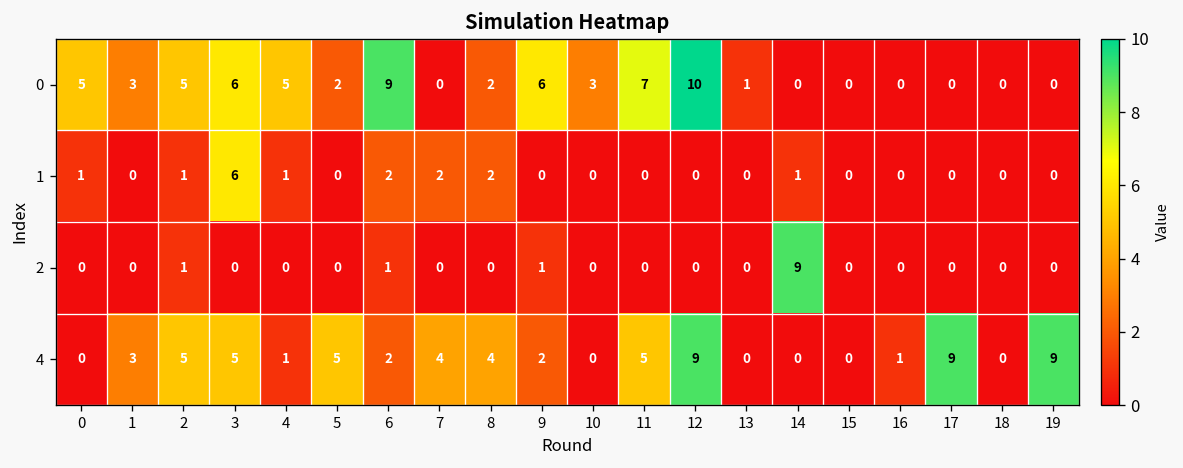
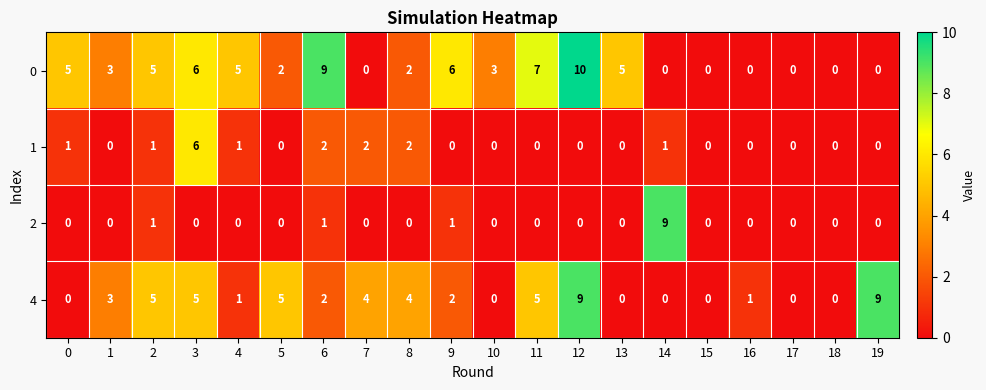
  {
    "0": {
      "0": 5,
      "1": 3,
      "2": 5,
      "3": 6,
      "4": 5,
      "5": 2,
      "6": 9,
      "7": 0,
      "8": 2,
      "9": 6,
      "10": 3,
      "11": 7,
      "12": 10,
-     "13": 1,
+     "13": 5,
      "14": 0,
      "15": 0,
      "16": 0,
      "17": 0,
      "18": 0,
      "19": 0
    },
    "1": {
      "0": 1,
      "1": 0,
      "2": 1,
      "3": 6,
      "4": 1,
      "5": 0,
      "6": 2,
      "7": 2,
      "8": 2,
      "9": 0,
      "10": 0,
      "11": 0,
      "12": 0,
      "13": 0,
      "14": 1,
      "15": 0,
      "16": 0,
      "17": 0,
      "18": 0,
      "19": 0
    },
    "2": {
      "0": 0,
      "1": 0,
      "2": 1,
      "3": 0,
      "4": 0,
      "5": 0,
      "6": 1,
      "7": 0,
      "8": 0,
      "9": 1,
      "10": 0,
      "11": 0,
      "12": 0,
      "13": 0,
      "14": 9,
      "15": 0,
      "16": 0,
      "17": 0,
      "18": 0,
      "19": 0
    },
    "4": {
      "0": 0,
      "1": 3,
      "2": 5,
      "3": 5,
      "4": 1,
      "5": 5,
      "6": 2,
      "7": 4,
      "8": 4,
      "9": 2,
      "10": 0,
      "11": 5,
      "12": 9,
      "13": 0,
      "14": 0,
      "15": 0,
      "16": 1,
-     "17": 9,
+     "17": 0,
      "18": 0,
      "19": 9
    }
  }
